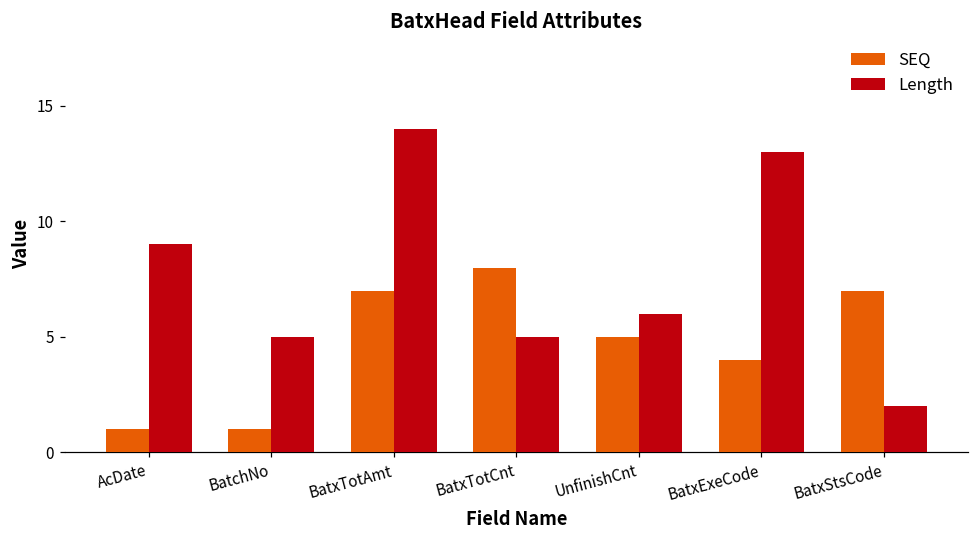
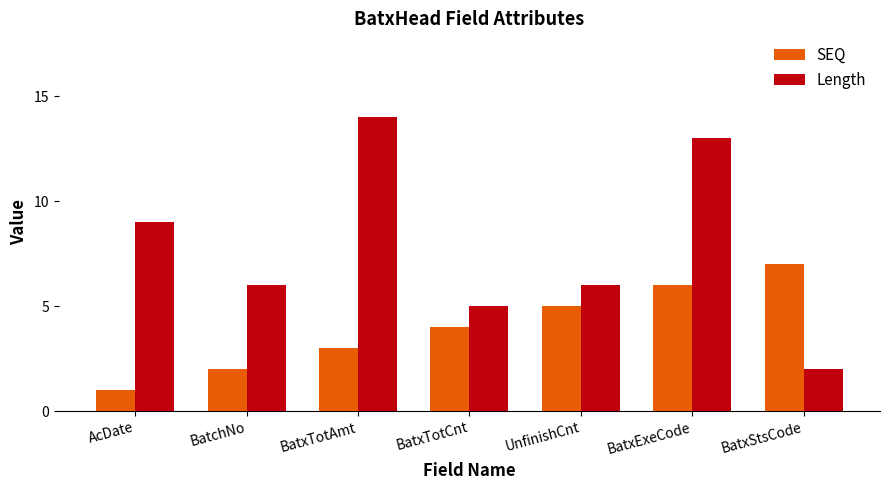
  {
    "SEQ": {
      "AcDate": 1,
-     "BatchNo": 1,
-     "BatxTotAmt": 7,
-     "BatxTotCnt": 8,
+     "BatchNo": 2,
+     "BatxTotAmt": 3,
+     "BatxTotCnt": 4,
      "UnfinishCnt": 5,
-     "BatxExeCode": 4,
+     "BatxExeCode": 6,
      "BatxStsCode": 7
    },
    "Length": {
      "AcDate": 9,
-     "BatchNo": 5,
+     "BatchNo": 6,
      "BatxTotAmt": 14,
      "BatxTotCnt": 5,
      "UnfinishCnt": 6,
      "BatxExeCode": 13,
      "BatxStsCode": 2
    }
  }
